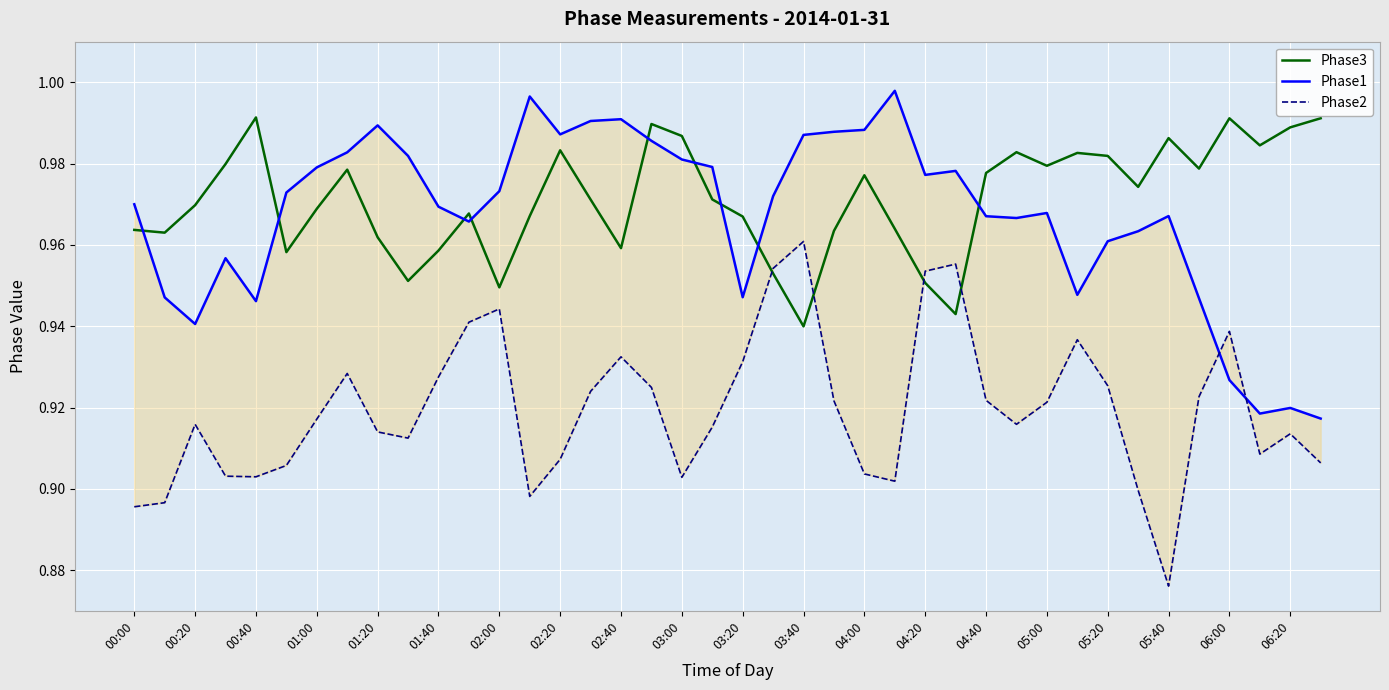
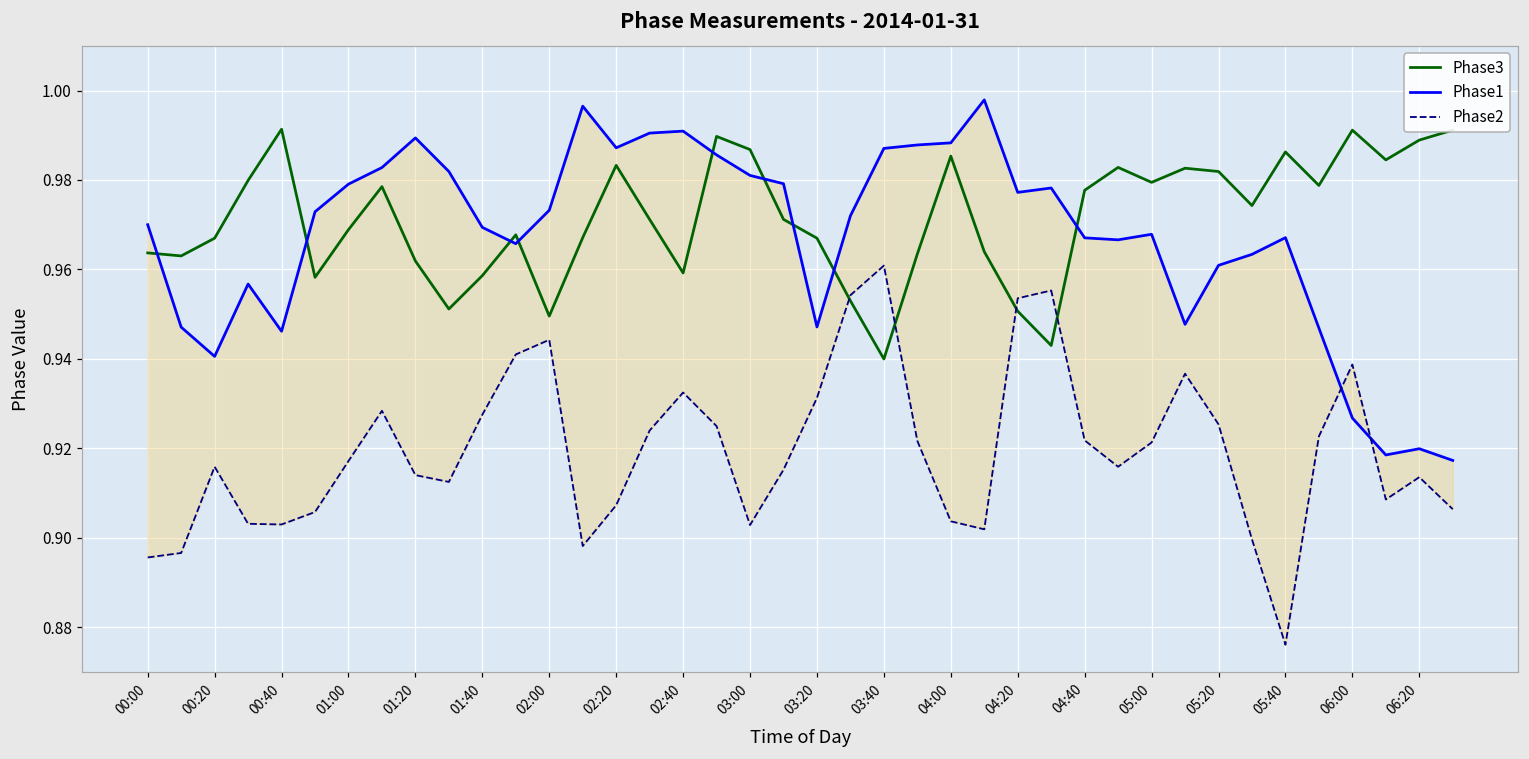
  {
    "Phase3": {
      "00:00": 0.964,
-     "00:20": 0.970,
+     "00:20": 0.967,
      "00:40": 0.991,
      "01:00": 0.969,
      "01:20": 0.962,
      "01:40": 0.959,
      "02:00": 0.950,
      "02:20": 0.983,
      "02:40": 0.959,
      "03:00": 0.987,
      "03:20": 0.967,
      "03:40": 0.940,
-     "04:00": 0.977,
+     "04:00": 0.985,
      "04:20": 0.951,
      "04:40": 0.978,
      "05:00": 0.979,
      "05:20": 0.982,
      "05:40": 0.986,
      "06:00": 0.991,
      "06:20": 0.989
    },
    "Phase1": {
      "06:00": 0.927
    },
    "Phase2": {
      "00:00": 0.896,
      "00:20": 0.916,
      "00:40": 0.903,
      "01:00": 0.917,
      "01:20": 0.914,
      "01:40": 0.928,
      "02:00": 0.944,
      "02:20": 0.907,
      "02:40": 0.932,
      "03:00": 0.903,
      "03:20": 0.931,
      "03:40": 0.961,
      "04:00": 0.904,
      "04:20": 0.954,
      "04:40": 0.922,
      "05:00": 0.921,
      "05:20": 0.925,
      "05:40": 0.876,
      "06:20": 0.914
    }
  }
